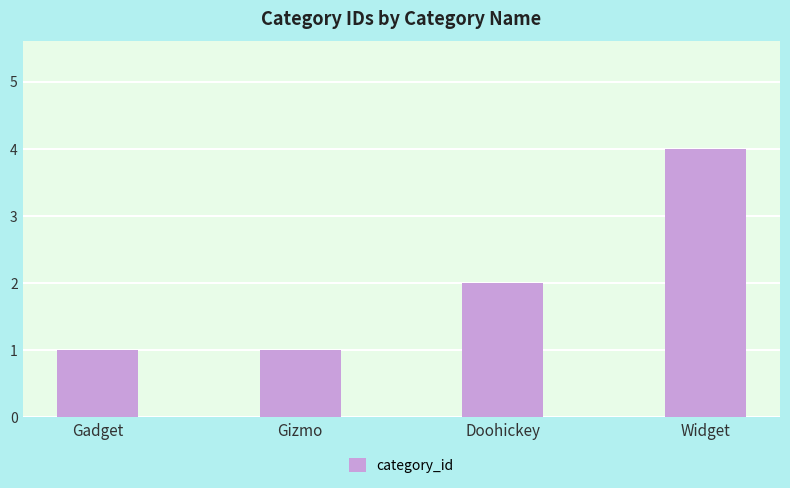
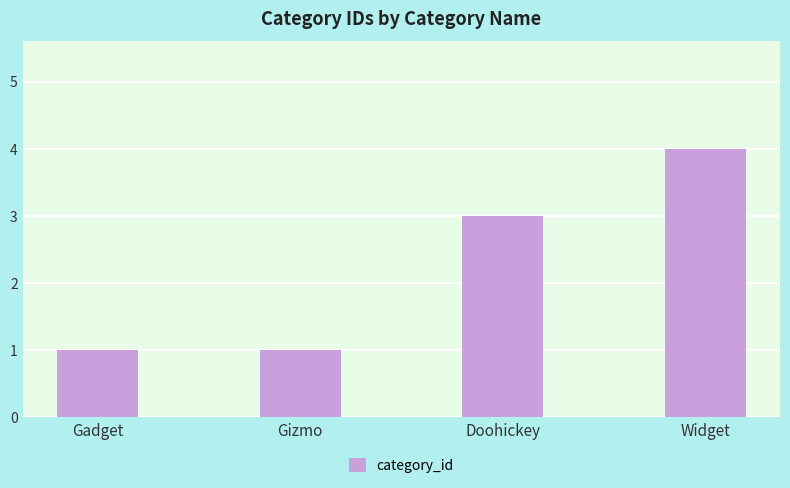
  {
    "Gadget": 1,
    "Gizmo": 1,
-   "Doohickey": 2,
+   "Doohickey": 3,
    "Widget": 4
  }
